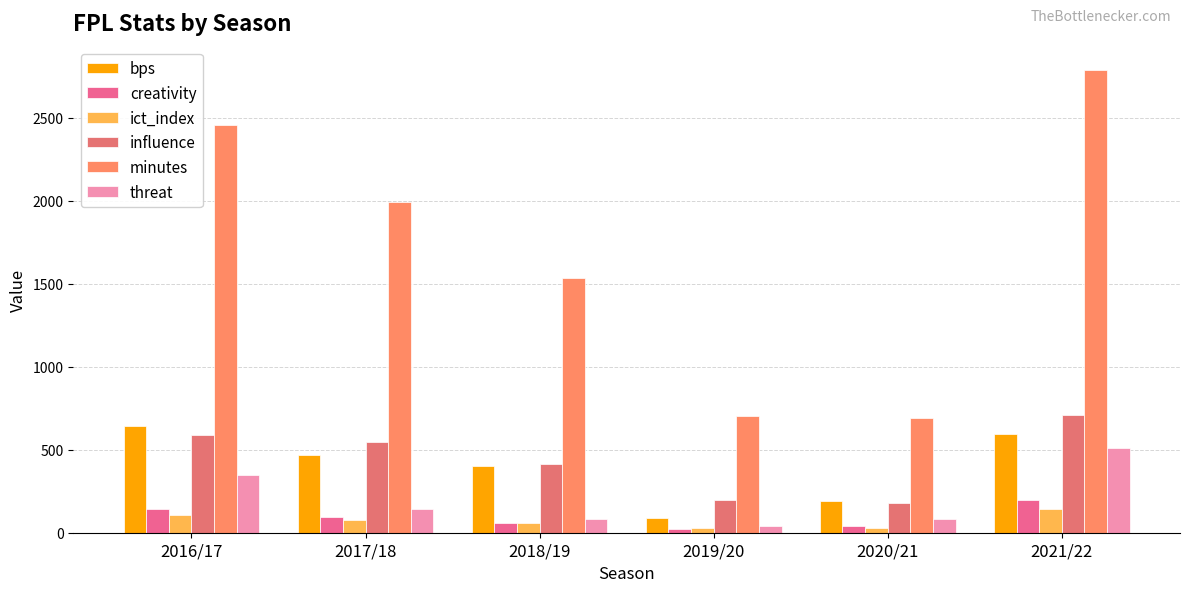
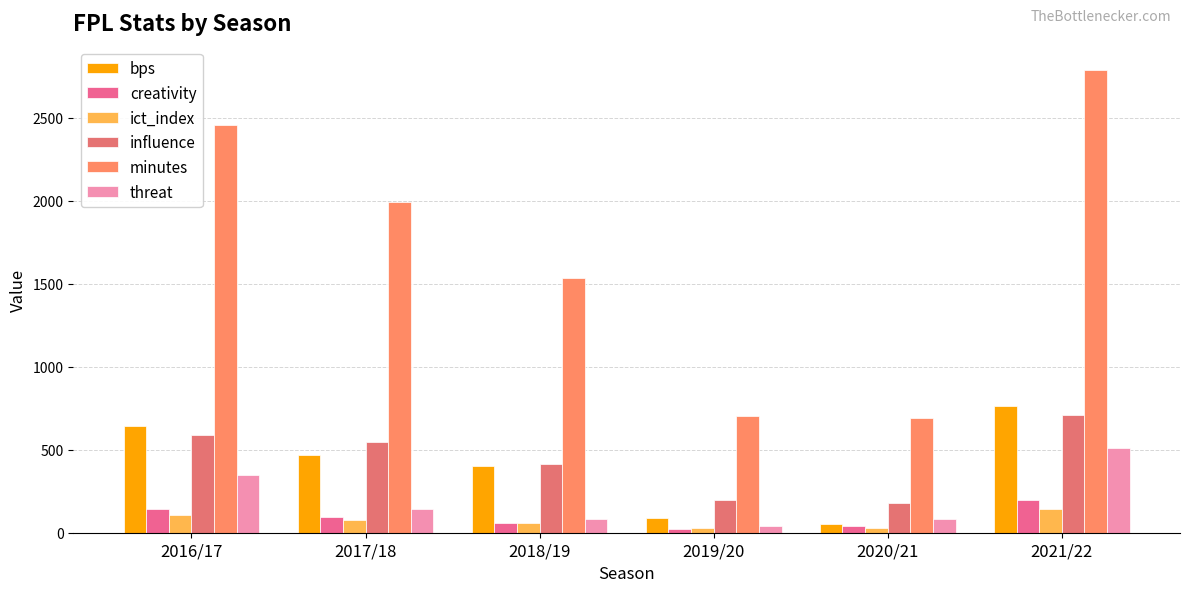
  {
    "bps": {
      "2016/17": 650,
      "2017/18": 470,
      "2018/19": 400,
      "2019/20": 90,
-     "2020/21": 190,
-     "2021/22": 600
+     "2020/21": 50,
+     "2021/22": 760
    }
  }
